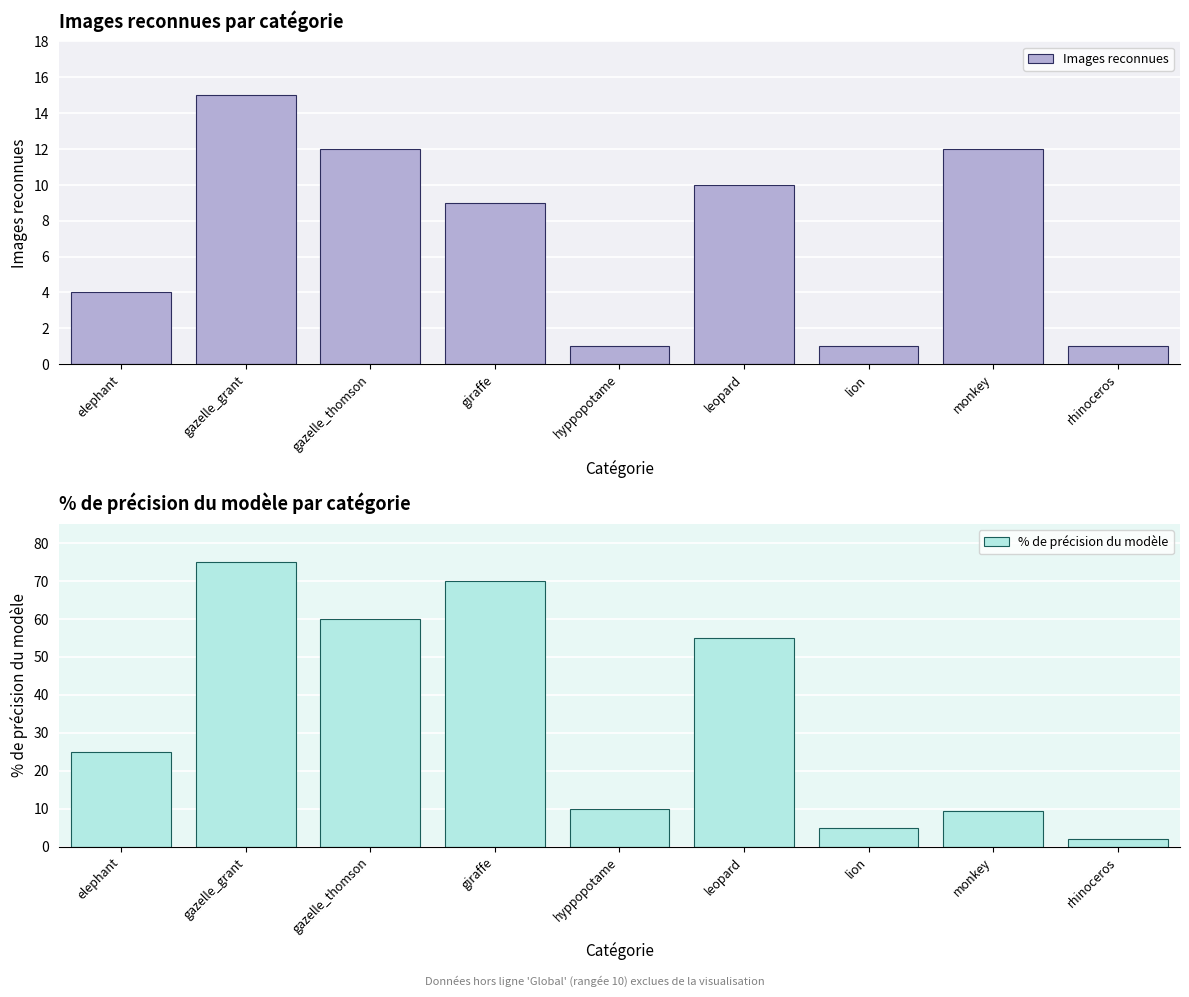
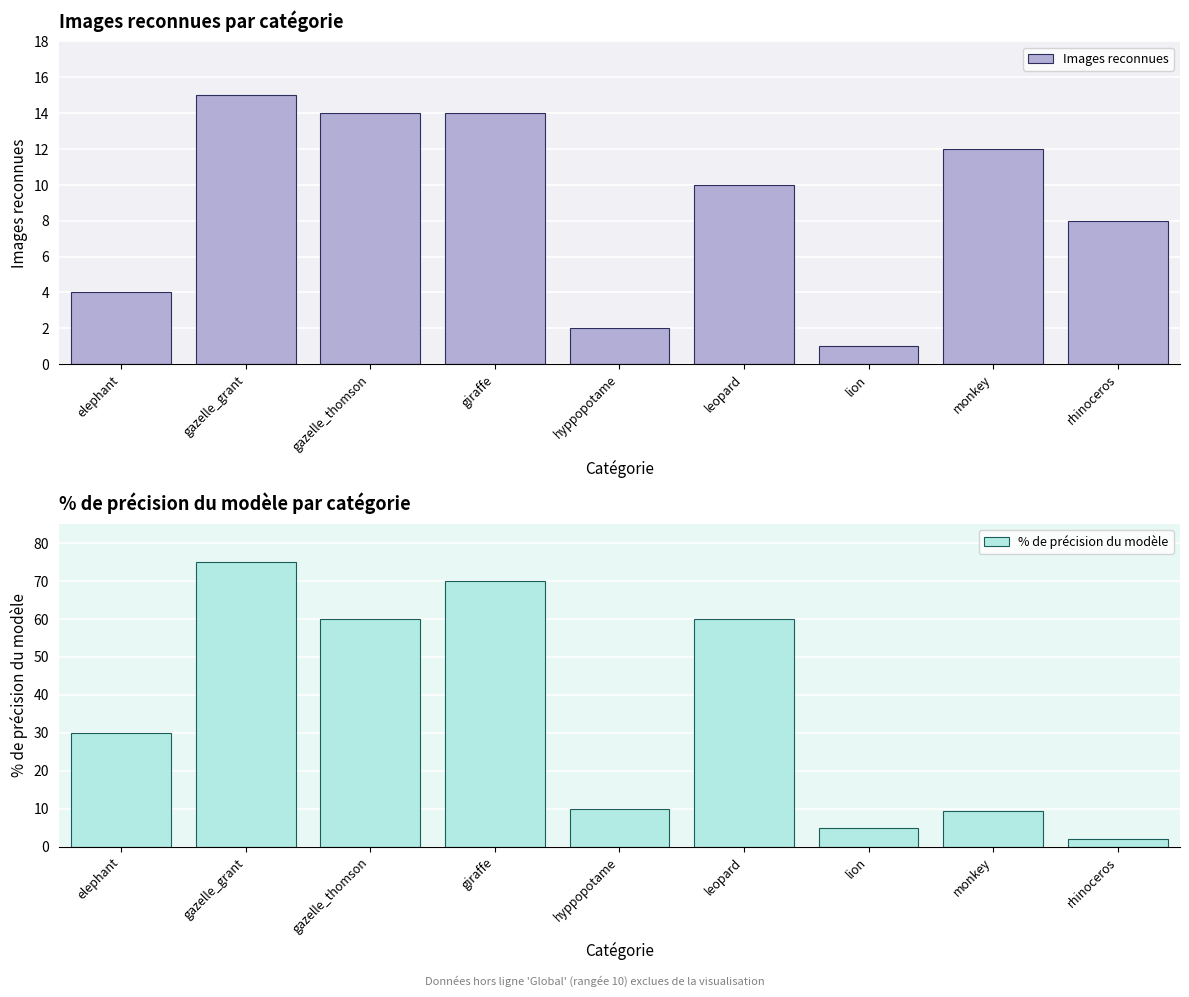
  {
    "Images reconnues par catégorie": {
      "elephant": 4,
      "gazelle_grant": 15,
-     "gazelle_thomson": 12,
-     "giraffe": 9,
-     "hyppopotame": 1,
+     "gazelle_thomson": 14,
+     "giraffe": 14,
+     "hyppopotame": 2,
      "leopard": 10,
      "lion": 1,
      "monkey": 12,
-     "rhinoceros": 1
+     "rhinoceros": 8
    },
    "% de précision du modèle par catégorie": {
-     "elephant": 25,
+     "elephant": 30,
      "gazelle_grant": 75,
      "gazelle_thomson": 60,
      "giraffe": 70,
      "hyppopotame": 10,
-     "leopard": 55,
+     "leopard": 60,
      "lion": 5,
      "monkey": 9,
      "rhinoceros": 2
    }
  }
